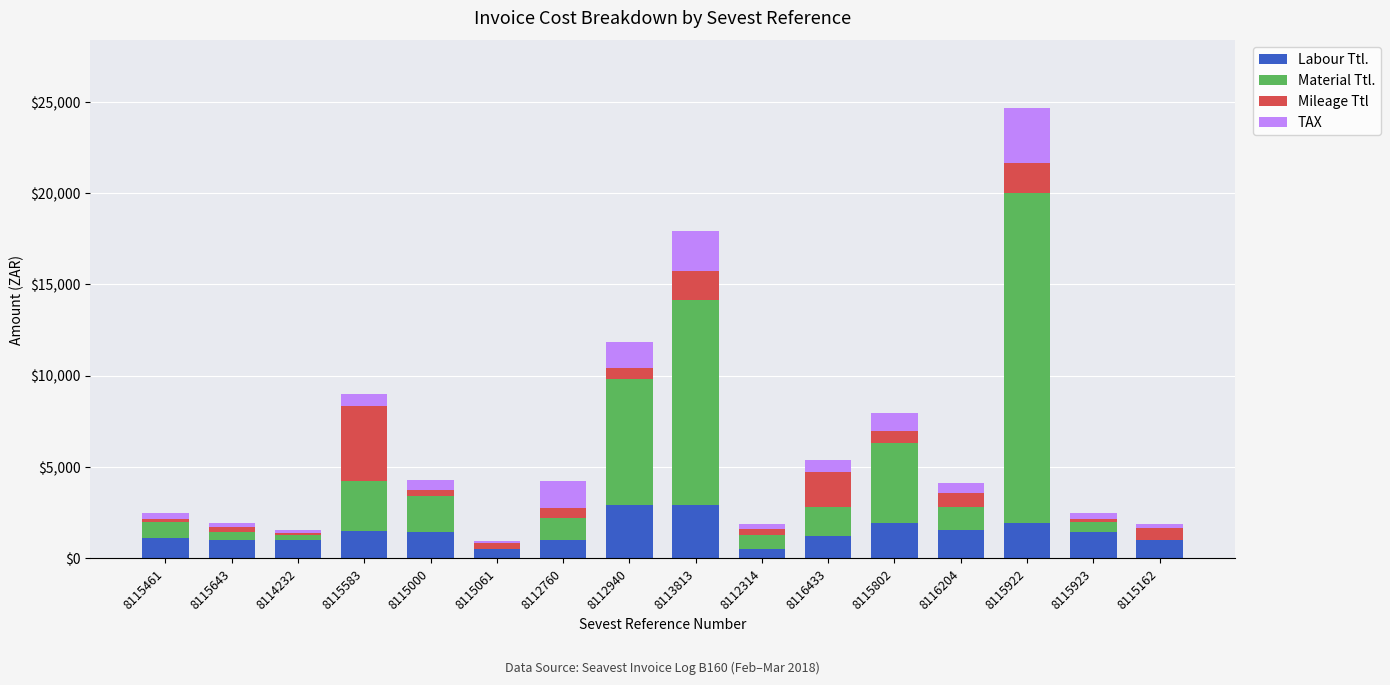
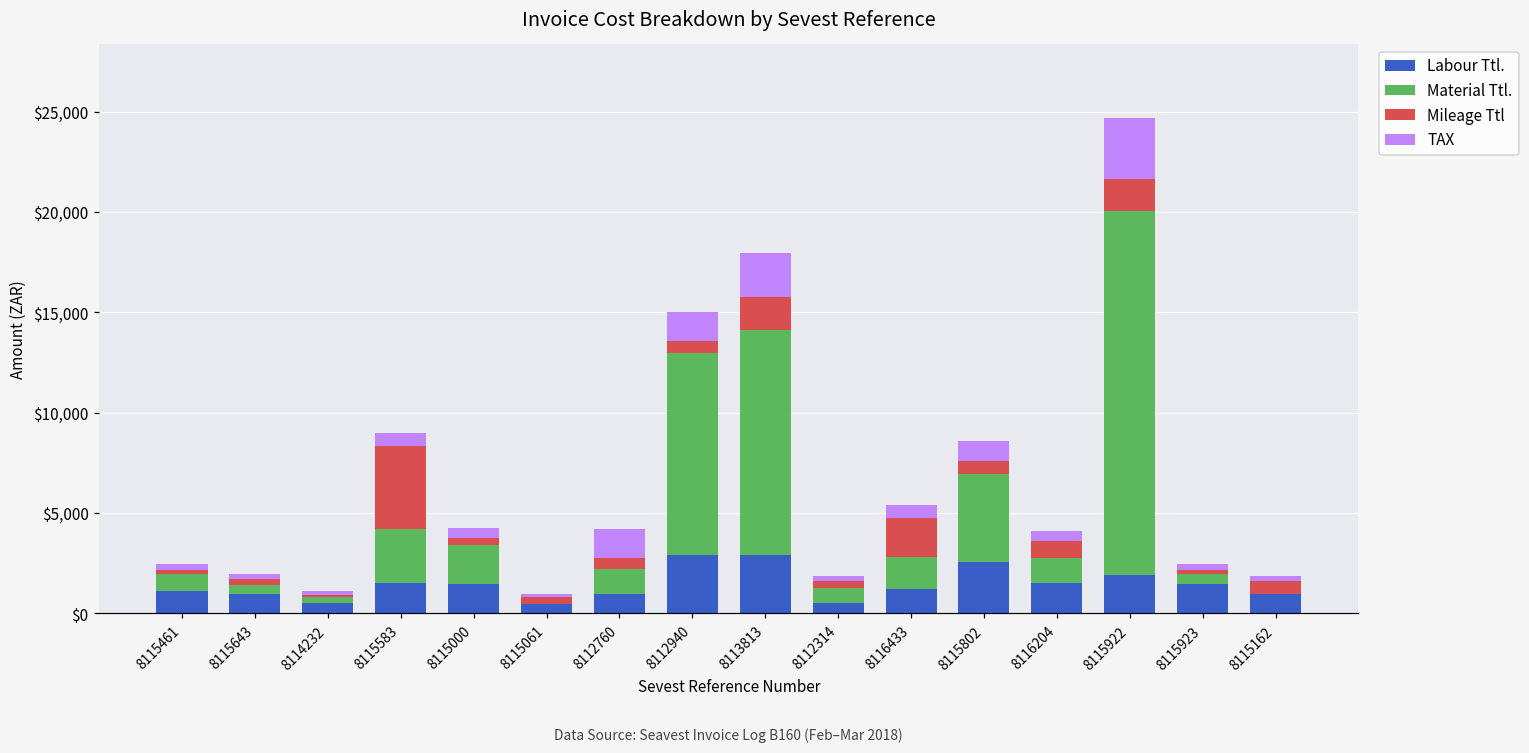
  {
    "Labour Ttl.": {
      "8115461": "$1,100",
      "8115643": "$1,000",
-     "8114232": "$1,000",
+     "8114232": "$500",
      "8115583": "$1,500",
      "8115000": "$1,500",
      "8115061": "$500",
      "8112760": "$1,000",
      "8112940": "$2,900",
      "8113813": "$2,900",
      "8112314": "$500",
      "8116433": "$1,200",
-     "8115802": "$1,900",
+     "8115802": "$2,600",
      "8116204": "$1,500",
      "8115922": "$1,900",
      "8115923": "$1,500",
      "8115162": "$1,000"
    },
    "Material Ttl.": {
      "8115461": "$900",
      "8115643": "$500",
      "8114232": "$300",
      "8115583": "$2,700",
      "8115000": "$2,000",
      "8115061": "$0",
      "8112760": "$1,200",
-     "8112940": "$6,900",
+     "8112940": "$10,100",
      "8113813": "$11,200",
      "8112314": "$800",
      "8116433": "$1,600",
      "8115802": "$4,400",
      "8116204": "$1,300",
      "8115922": "$18,100",
      "8115923": "$500",
      "8115162": "$0"
    },
    "Mileage Ttl": {
      "8115461": "$200",
      "8115643": "$300",
      "8115583": "$4,100",
      "8115000": "$300",
      "8115061": "$300",
      "8112760": "$500",
      "8112940": "$600",
      "8113813": "$1,600",
      "8112314": "$300",
      "8116433": "$1,900",
      "8115802": "$700",
      "8116204": "$800",
      "8115922": "$1,600",
      "8115923": "$200",
      "8115162": "$700"
    },
    "TAX": {
      "8115461": "$300",
      "8115643": "$200",
      "8114232": "$200",
      "8115583": "$700",
      "8115000": "$500",
      "8112760": "$1,500",
      "8112940": "$1,500",
      "8113813": "$2,200",
      "8112314": "$300",
      "8116433": "$700",
      "8115802": "$1,000",
      "8116204": "$500",
      "8115922": "$3,000",
      "8115923": "$300",
      "8115162": "$200"
    }
  }
